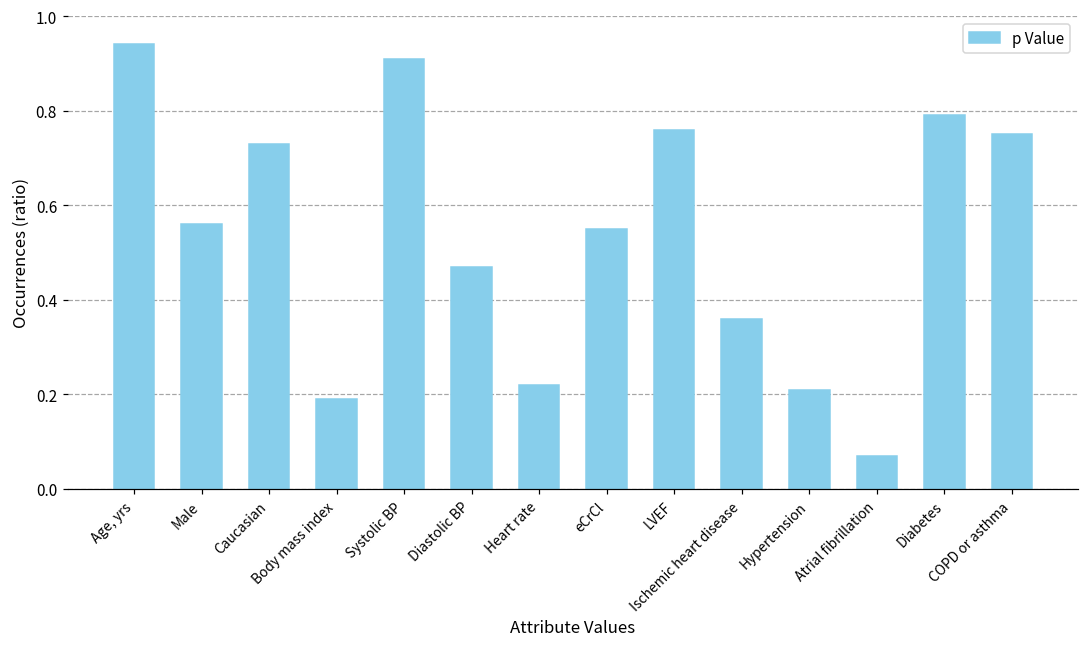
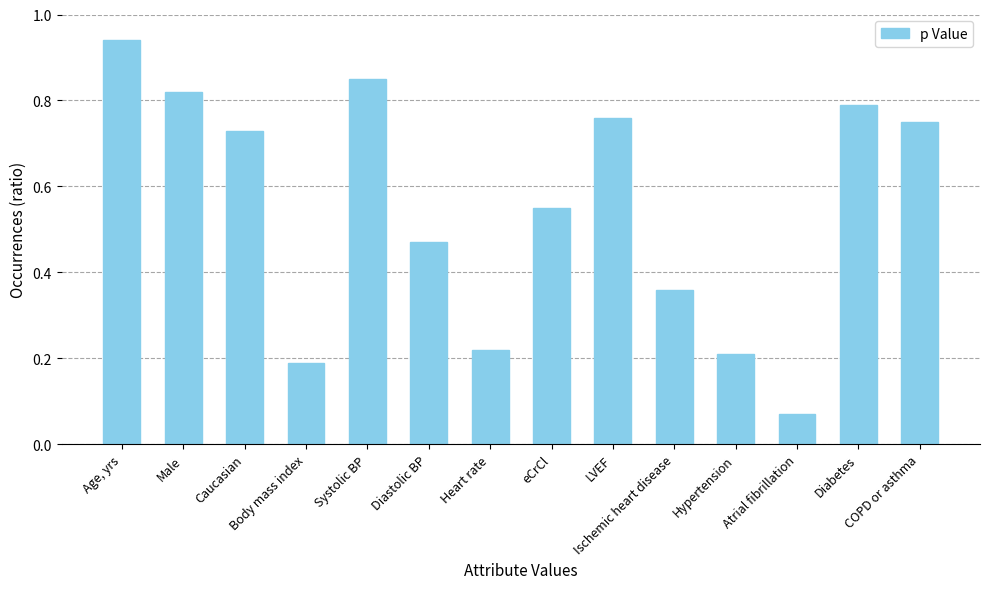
  {
    "Age, yrs": 0.94,
-   "Male": 0.56,
+   "Male": 0.82,
    "Caucasian": 0.73,
    "Body mass index": 0.19,
-   "Systolic BP": 0.91,
+   "Systolic BP": 0.85,
    "Diastolic BP": 0.47,
    "Heart rate": 0.22,
    "eCrCl": 0.55,
    "LVEF": 0.76,
    "Ischemic heart disease": 0.36,
    "Hypertension": 0.21,
    "Atrial fibrillation": 0.07,
    "Diabetes": 0.79,
    "COPD or asthma": 0.75
  }
